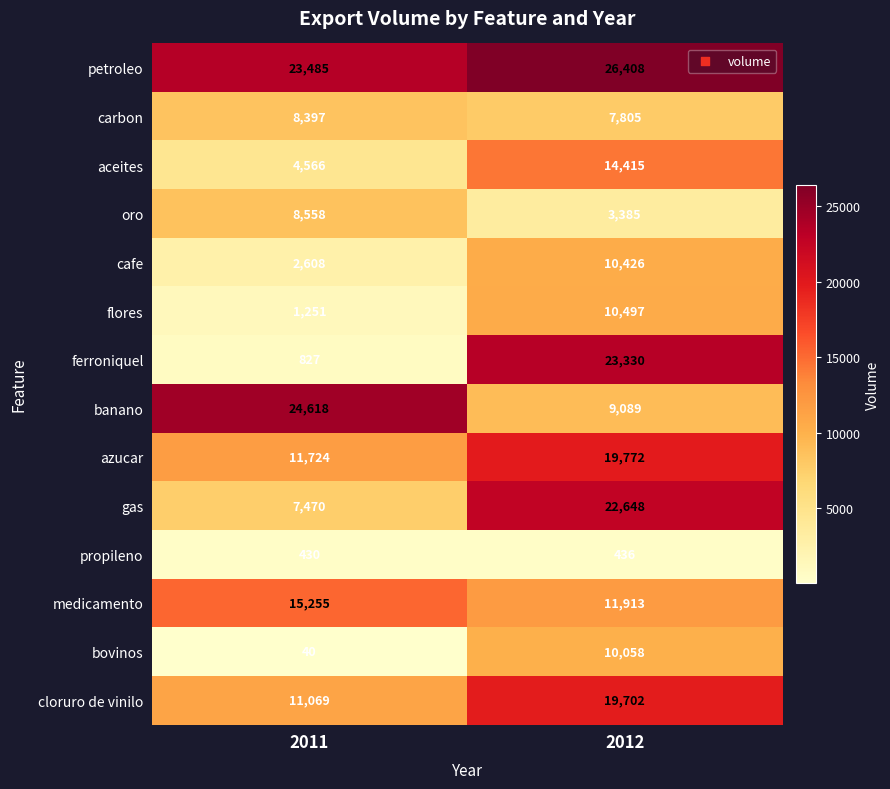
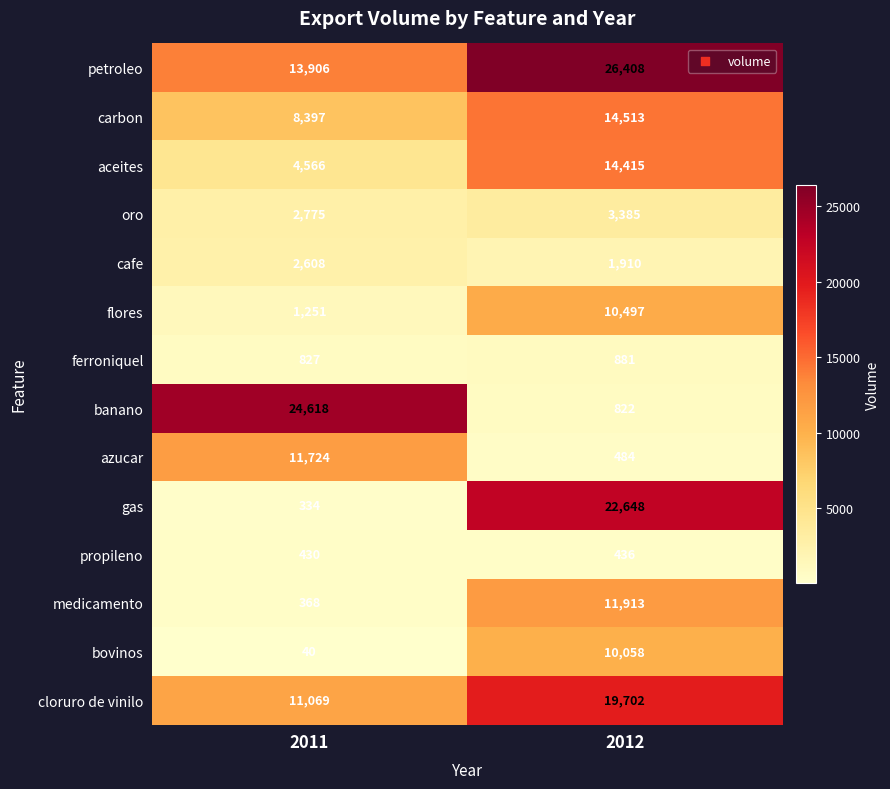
  {
    "petroleo": {
-     "2011": "23,485",
+     "2011": "13,906",
      "2012": "26,408"
    },
    "carbon": {
      "2011": "8,397",
-     "2012": "7,805"
+     "2012": "14,513"
    },
    "aceites": {
      "2011": "4,566",
      "2012": "14,415"
    },
    "oro": {
-     "2011": "8,558",
+     "2011": "2,775",
      "2012": "3,385"
    },
    "cafe": {
      "2011": "2,608",
-     "2012": "10,426"
+     "2012": "1,910"
    },
    "flores": {
      "2011": "1,251",
      "2012": "10,497"
    },
    "ferroniquel": {
      "2011": "827",
-     "2012": "23,330"
+     "2012": "881"
    },
    "banano": {
      "2011": "24,618",
-     "2012": "9,089"
+     "2012": "822"
    },
    "azucar": {
      "2011": "11,724",
-     "2012": "19,772"
+     "2012": "484"
    },
    "gas": {
-     "2011": "7,470",
+     "2011": "334",
      "2012": "22,648"
    },
    "propileno": {
      "2011": "430",
      "2012": "436"
    },
    "medicamento": {
-     "2011": "15,255",
+     "2011": "368",
      "2012": "11,913"
    },
    "bovinos": {
      "2011": "40",
      "2012": "10,058"
    },
    "cloruro de vinilo": {
      "2011": "11,069",
      "2012": "19,702"
    }
  }
